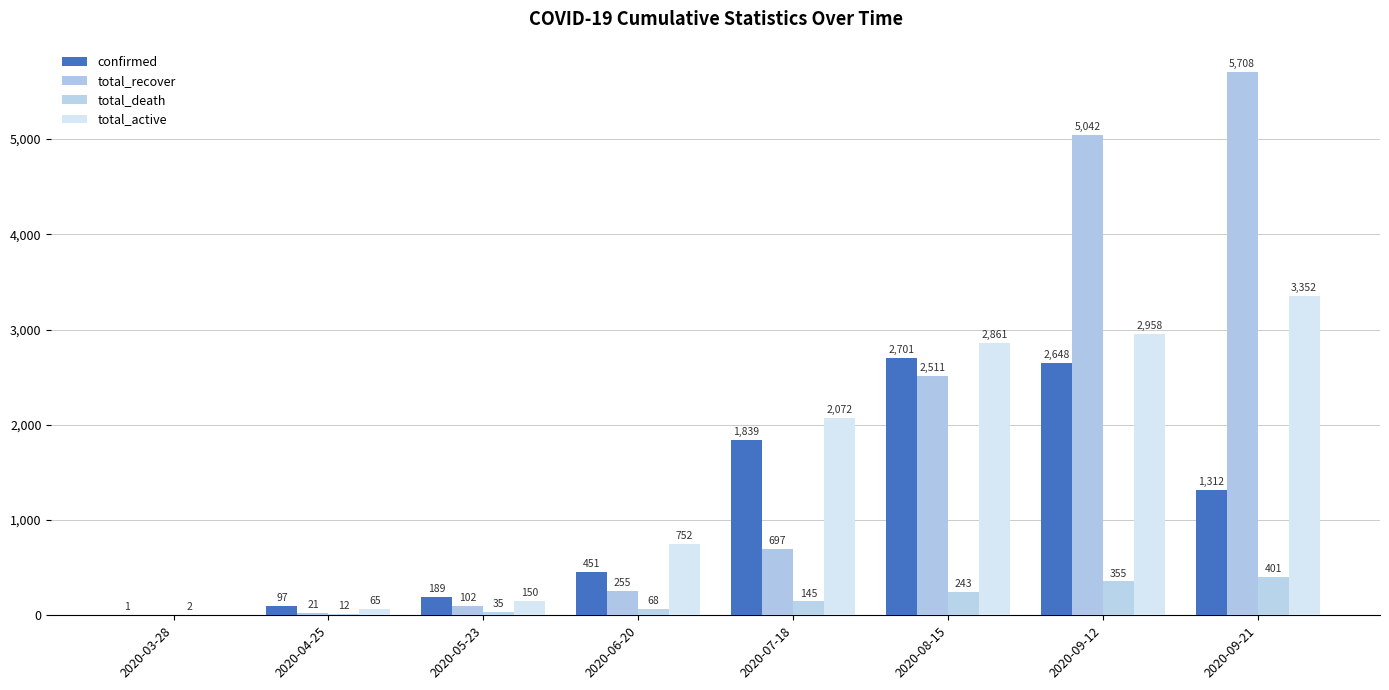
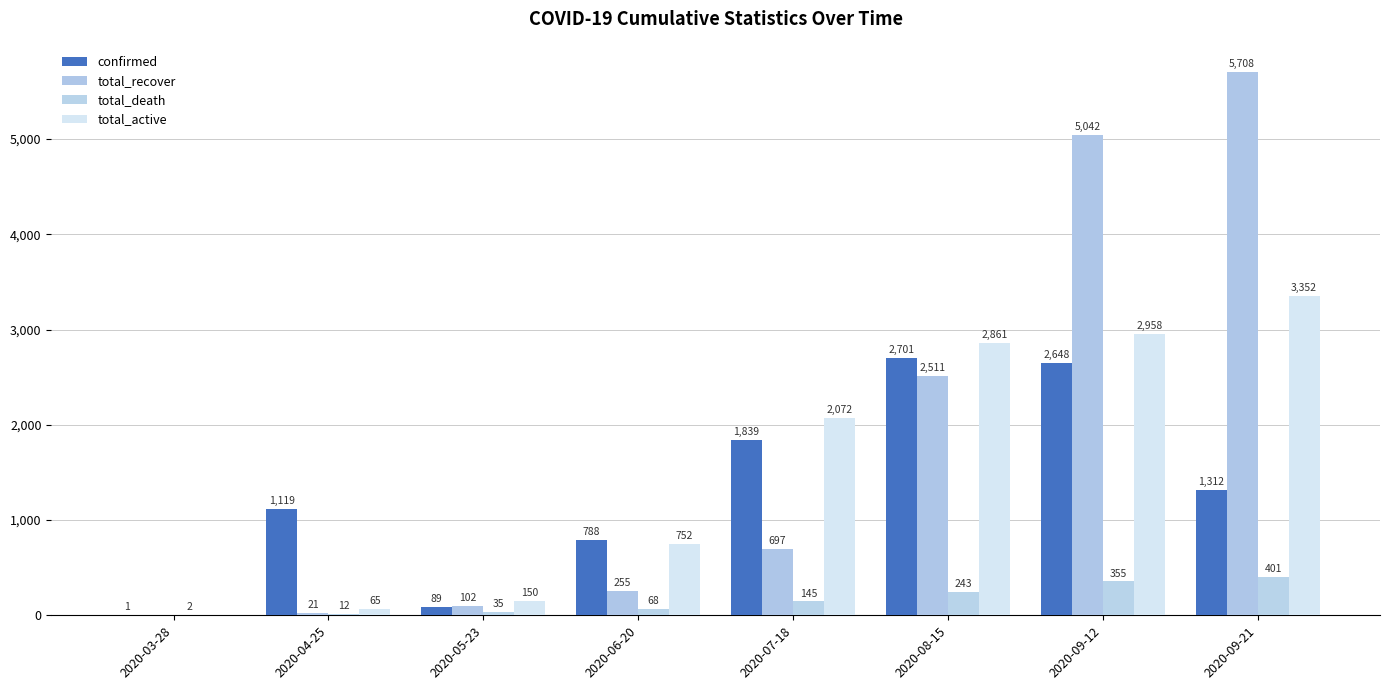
  {
    "confirmed": {
      "2020-03-28": "1",
-     "2020-04-25": "97",
-     "2020-05-23": "189",
-     "2020-06-20": "451",
+     "2020-04-25": "1,119",
+     "2020-05-23": "89",
+     "2020-06-20": "788",
      "2020-07-18": "1,839",
      "2020-08-15": "2,701",
      "2020-09-12": "2,648",
      "2020-09-21": "1,312"
    }
  }
